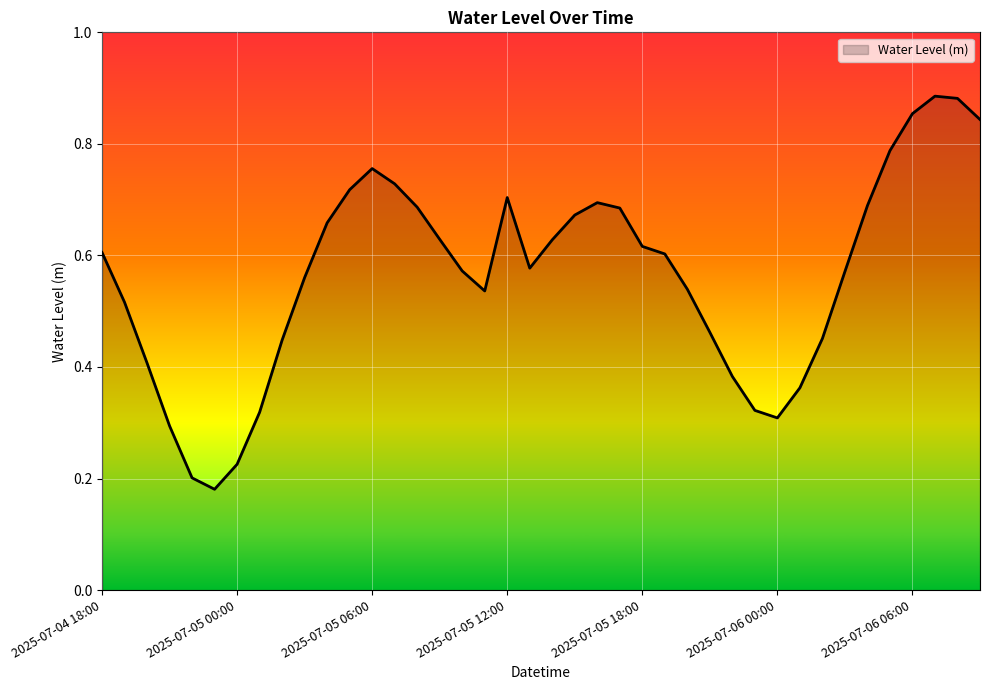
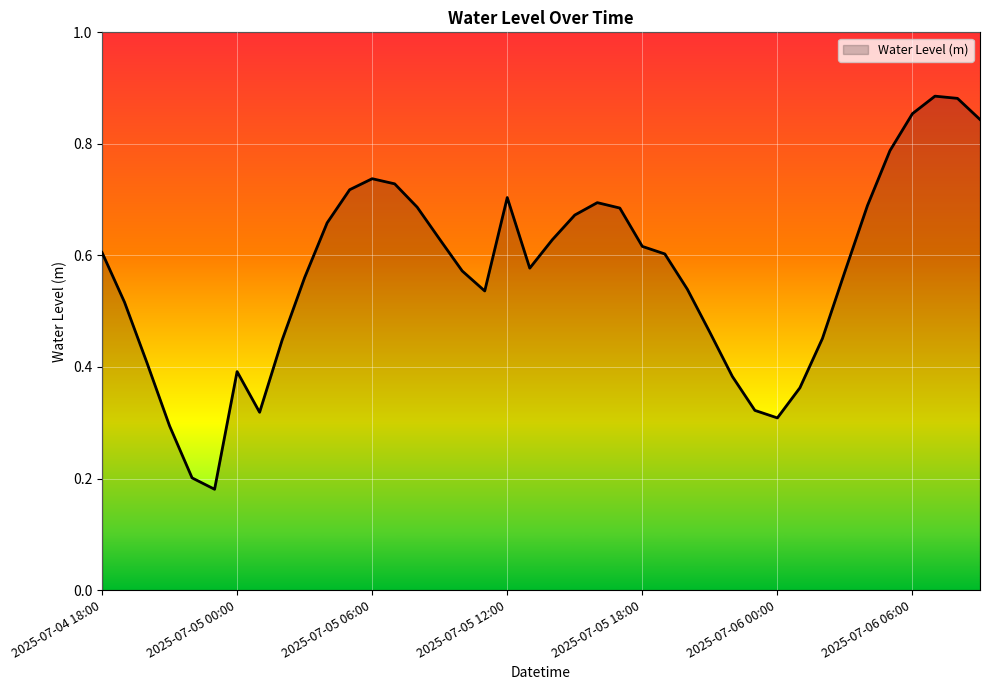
  {
    "2025-07-04 18:00": 0.61,
-   "2025-07-05 00:00": 0.23,
-   "2025-07-05 06:00": 0.76,
+   "2025-07-05 00:00": 0.39,
+   "2025-07-05 06:00": 0.74,
    "2025-07-05 12:00": 0.70,
    "2025-07-05 18:00": 0.62,
    "2025-07-06 00:00": 0.31,
    "2025-07-06 06:00": 0.85
  }
